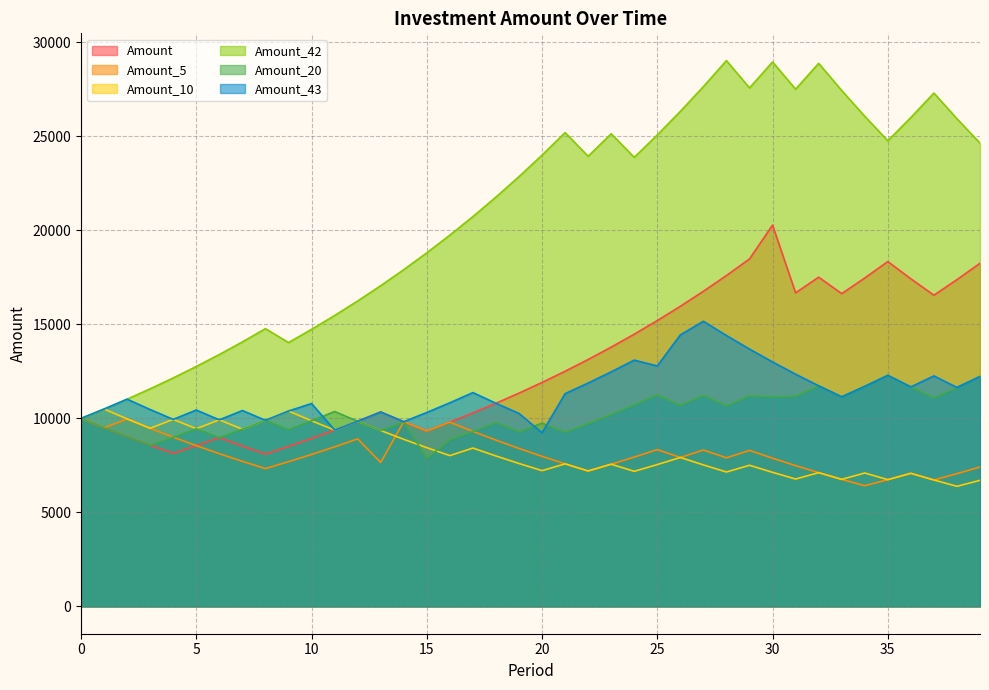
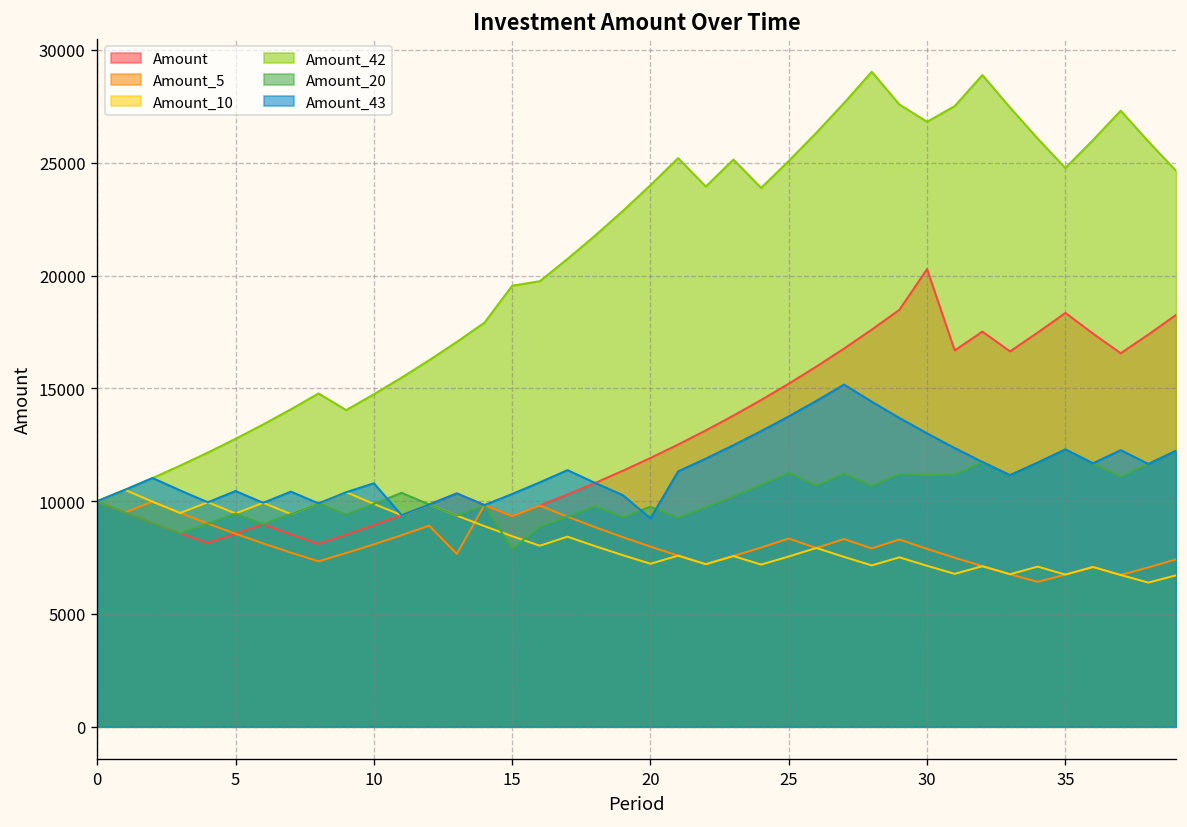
  {
    "Amount": {
      "10": 8900,
      "20": 11900,
      "25": 15200,
      "30": 20300,
      "35": 18300
    },
    "Amount_42": {
      "5": 12800,
      "10": 14700,
-     "15": 18800,
+     "15": 19500,
      "20": 24000,
      "25": 25100,
-     "30": 29000,
+     "30": 26800,
      "35": 24800
    },
    "Amount_20": {
      "15": 7900,
      "20": 9800,
      "25": 11300,
      "30": 11200
    },
    "Amount_43": {
      "5": 10400,
      "10": 10800,
      "15": 10300,
      "20": 9200,
-     "25": 12800,
+     "25": 13800,
      "30": 13000
    }
  }
